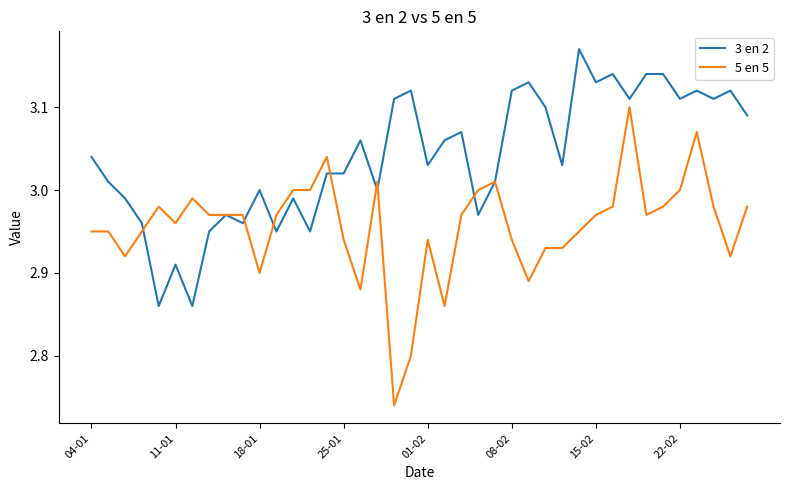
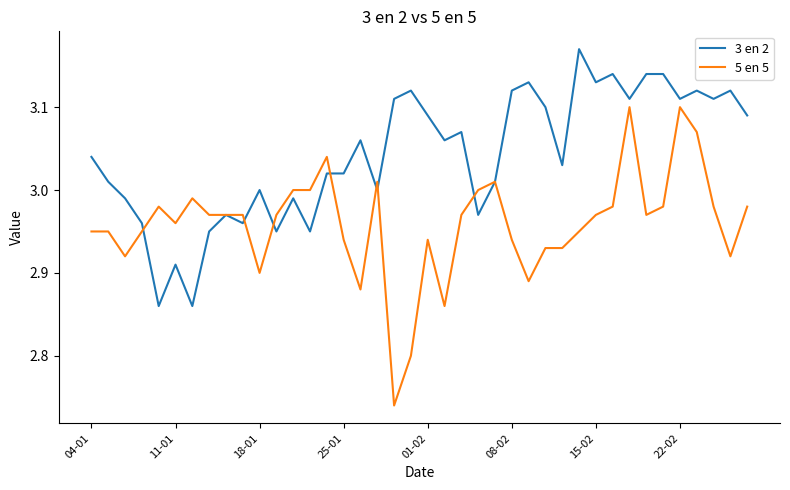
  {
    "3 en 2": {
      "04-01": 3.04,
      "11-01": 2.91,
      "18-01": 3.00,
      "25-01": 3.02,
-     "01-02": 3.03,
+     "01-02": 3.09,
      "08-02": 3.12,
      "15-02": 3.13,
      "22-02": 3.11
    },
    "5 en 5": {
      "04-01": 2.95,
      "11-01": 2.96,
      "18-01": 2.9,
      "25-01": 2.94,
      "01-02": 2.94,
      "08-02": 2.94,
      "15-02": 2.97,
-     "22-02": 3.0
+     "22-02": 3.1
    }
  }
